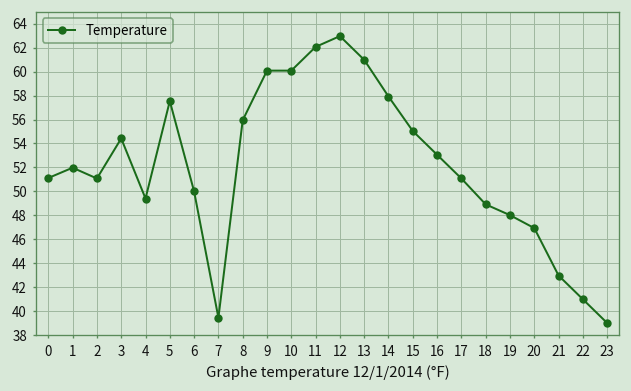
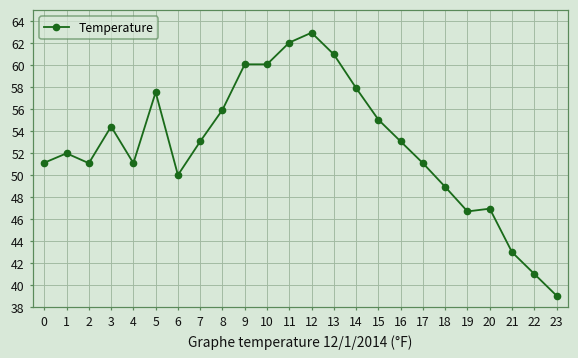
  {
    "0": 51,
    "1": 52,
    "2": 51,
    "3": 54,
-   "4": 49,
+   "4": 51,
    "5": 58,
    "6": 50,
-   "7": 39,
+   "7": 53,
    "8": 56,
    "9": 60,
    "10": 60,
    "11": 62,
    "12": 63,
    "13": 61,
    "14": 58,
    "15": 55,
    "16": 53,
    "17": 51,
    "18": 49,
-   "19": 48,
+   "19": 47,
    "20": 47,
    "21": 43,
    "22": 41,
    "23": 39
  }
